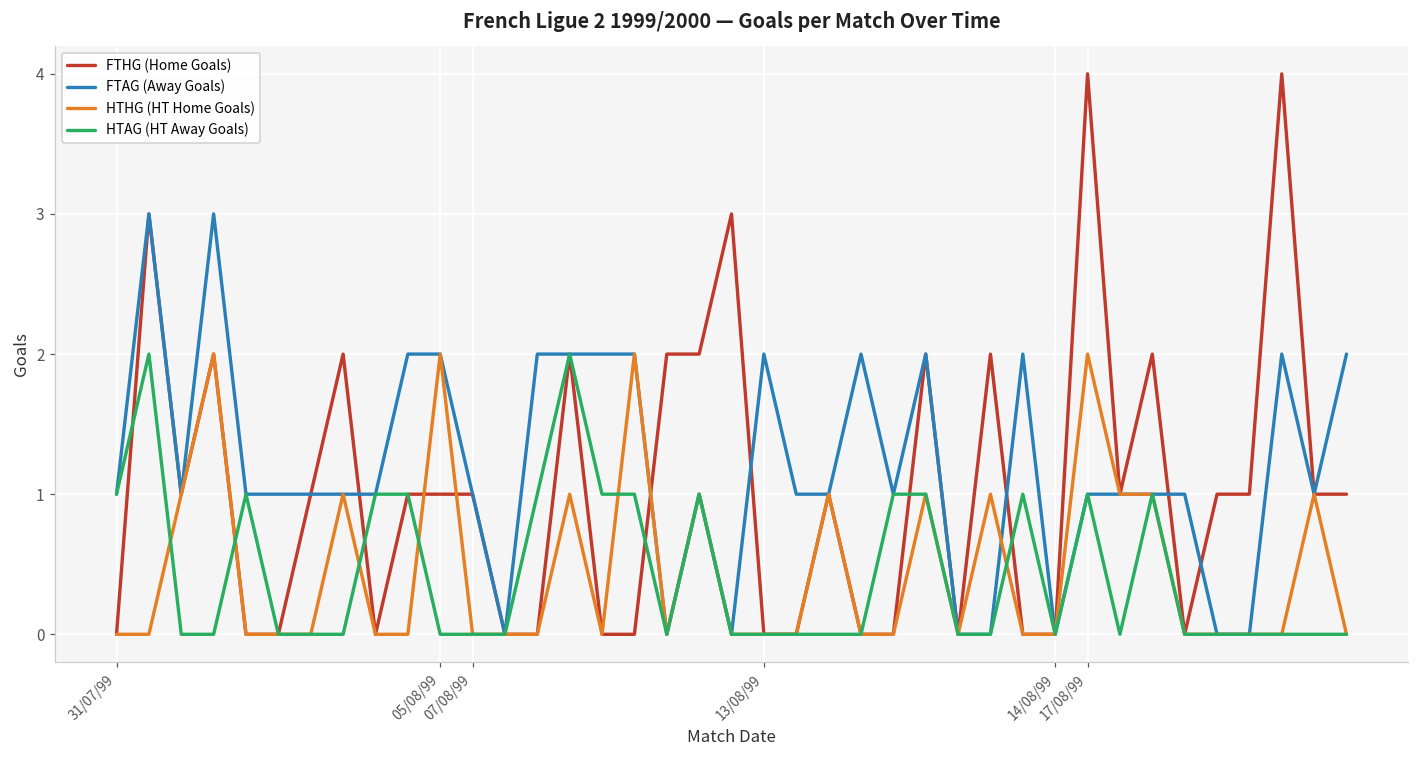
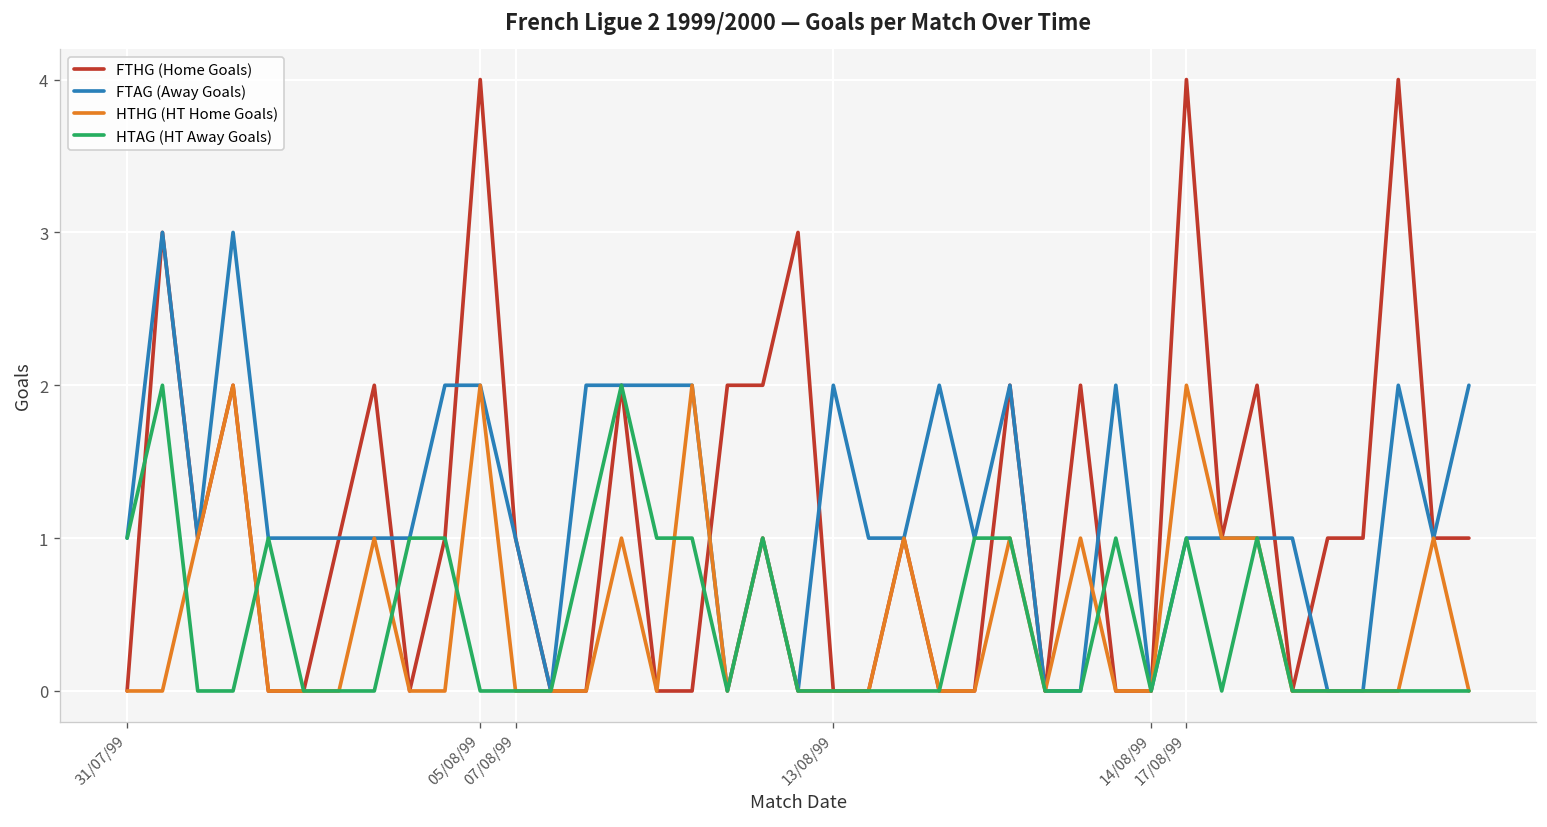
  {
    "FTHG (Home Goals)": {
-     "05/08/99": 1
+     "05/08/99": 4
    },
    "HTAG (HT Away Goals)": {
      "05/08/99": 0
    }
  }
